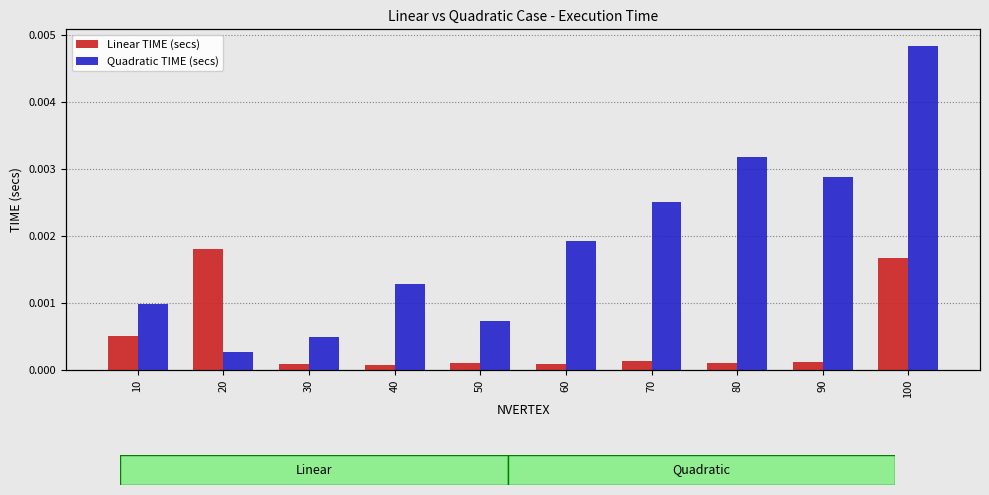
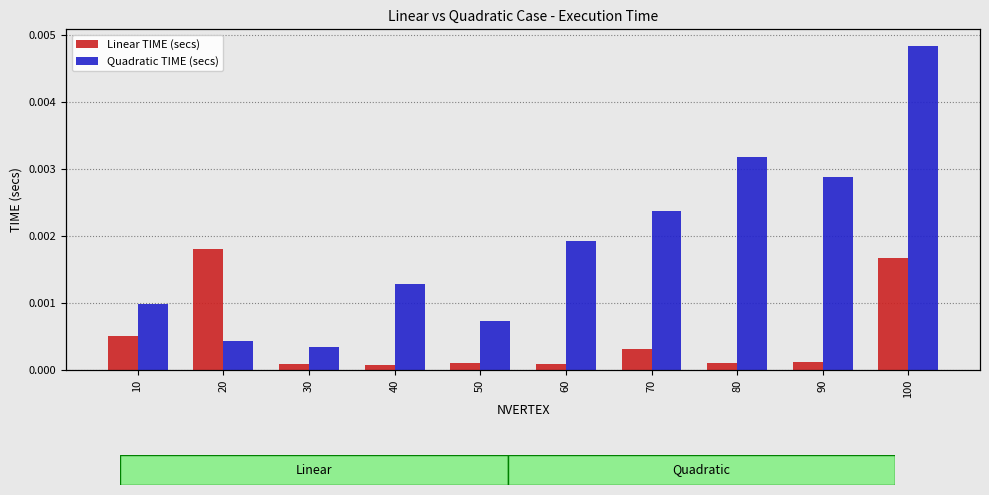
  {
    "Linear TIME (secs)": {
      "10": 0.0005,
      "20": 0.0018,
      "30": 0.0001,
      "40": 0.0001,
      "50": 0.0001,
      "60": 0.0001,
-     "70": 0.0001,
+     "70": 0.0003,
      "80": 0.0001,
      "90": 0.0001,
      "100": 0.0017
    },
    "Quadratic TIME (secs)": {
      "10": 0.0010,
-     "20": 0.0003,
-     "30": 0.0005,
+     "20": 0.0004,
+     "30": 0.0003,
      "40": 0.0013,
      "50": 0.0007,
      "60": 0.0019,
-     "70": 0.0025,
+     "70": 0.0024,
      "80": 0.0032,
      "90": 0.0029,
      "100": 0.0048
    }
  }
